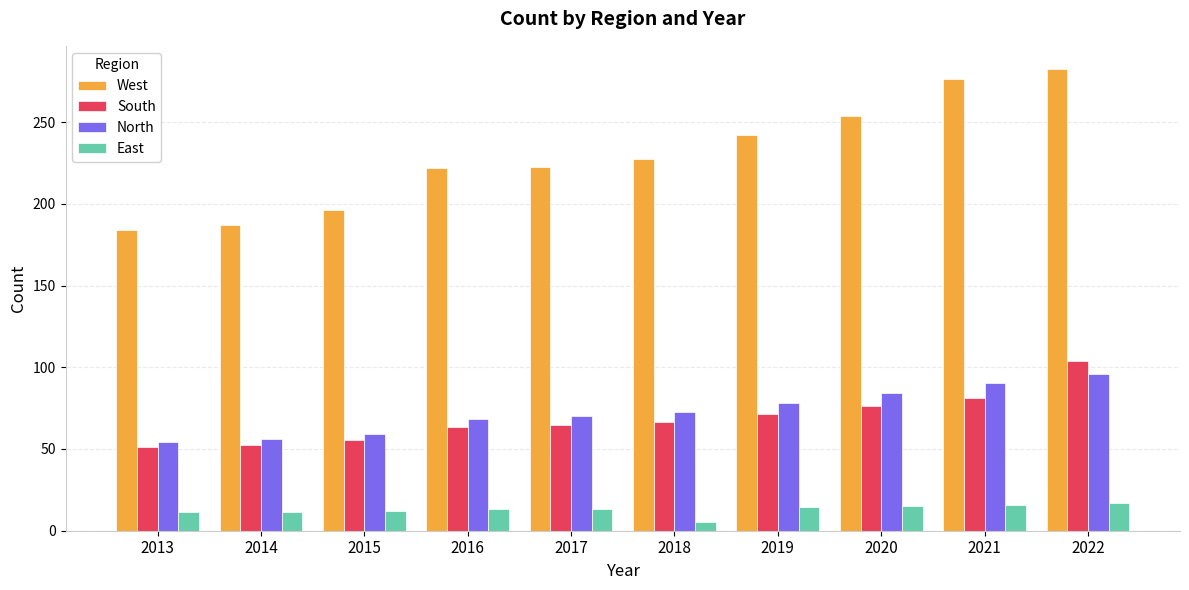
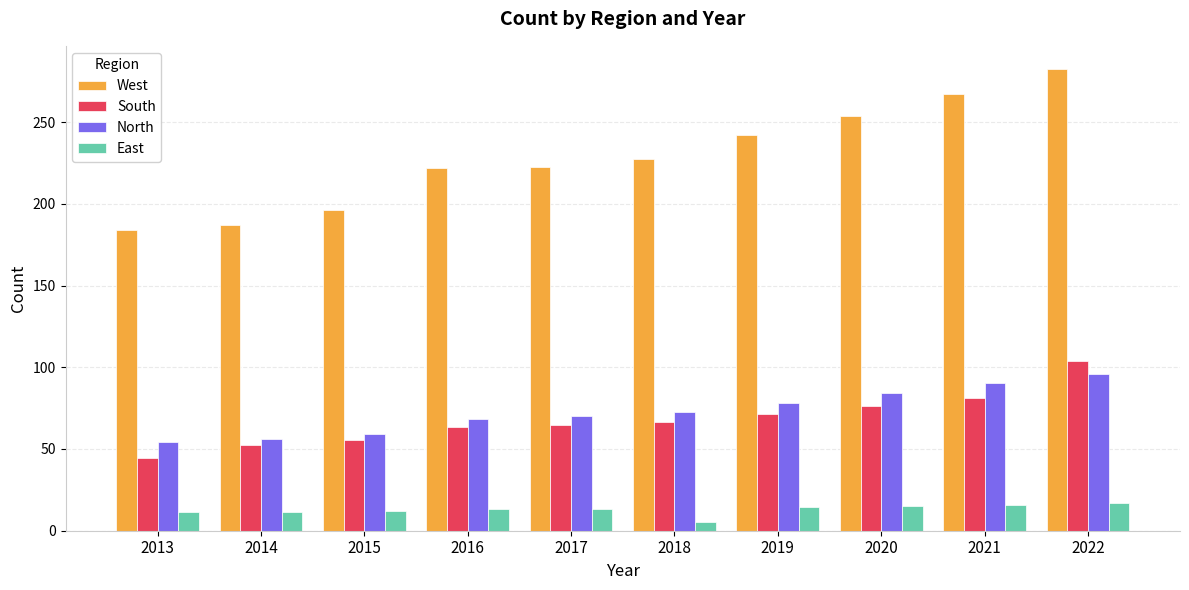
  {
    "West": {
      "2013": 184,
      "2014": 187,
      "2015": 196,
      "2016": 222,
      "2017": 222,
      "2018": 227,
      "2019": 242,
      "2020": 253,
-     "2021": 276,
+     "2021": 267,
      "2022": 283
    },
    "South": {
-     "2013": 51,
+     "2013": 44,
      "2014": 53,
      "2015": 56,
      "2016": 64,
      "2017": 65,
      "2018": 67,
      "2019": 72,
      "2020": 76,
      "2021": 81,
      "2022": 104
    },
    "North": {
      "2013": 54,
      "2014": 56,
      "2015": 59,
      "2016": 69,
      "2017": 70,
      "2018": 73,
      "2019": 78,
      "2020": 84,
      "2021": 90,
      "2022": 96
    },
    "East": {
      "2013": 11,
      "2014": 11,
      "2015": 12,
      "2016": 13,
      "2017": 13,
      "2018": 5,
      "2019": 15,
      "2020": 15,
      "2021": 16,
      "2022": 17
    }
  }
